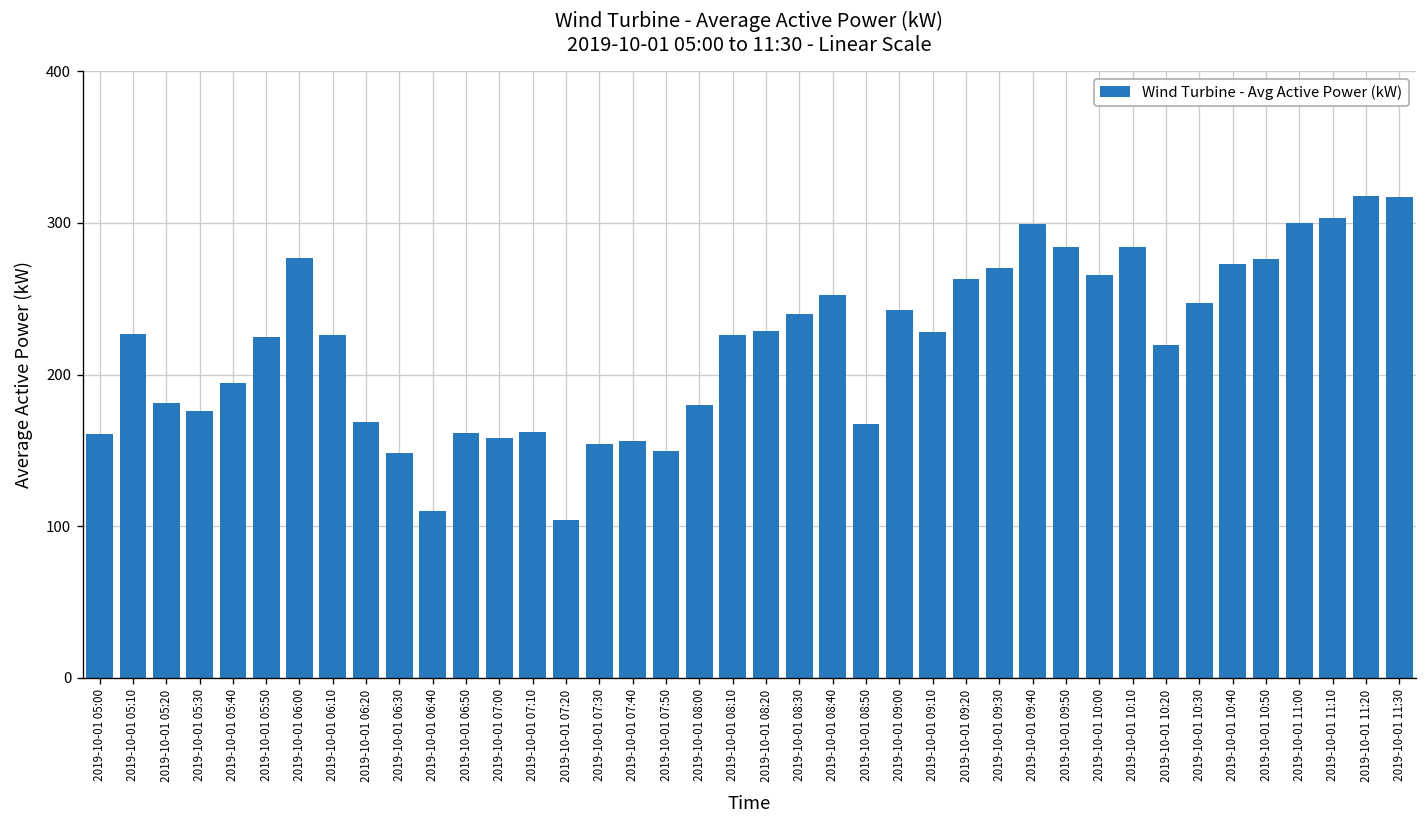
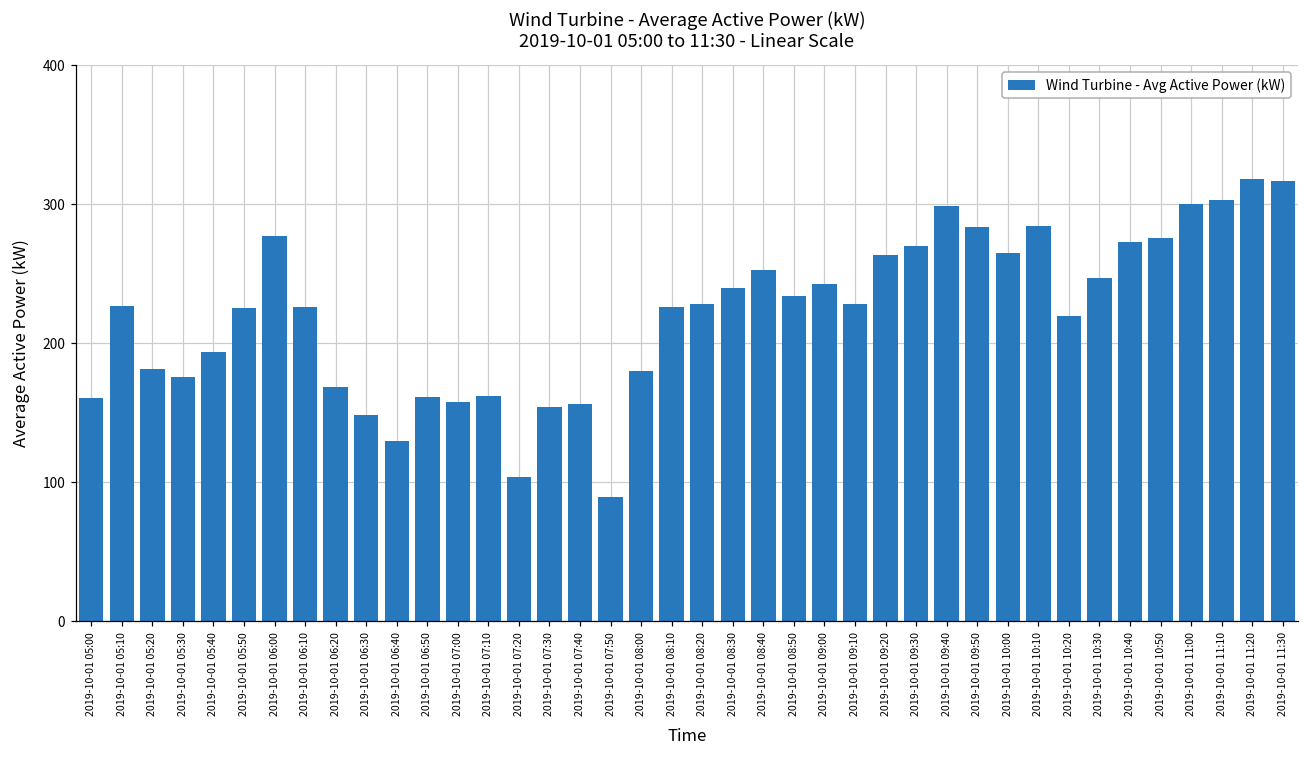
  {
    "2019-10-01 05:00": 161,
    "2019-10-01 05:10": 227,
    "2019-10-01 05:20": 181,
    "2019-10-01 05:30": 176,
    "2019-10-01 05:40": 194,
    "2019-10-01 05:50": 225,
    "2019-10-01 06:00": 277,
    "2019-10-01 06:10": 226,
    "2019-10-01 06:20": 169,
    "2019-10-01 06:30": 148,
-   "2019-10-01 06:40": 110,
+   "2019-10-01 06:40": 130,
    "2019-10-01 06:50": 161,
    "2019-10-01 07:00": 158,
    "2019-10-01 07:10": 162,
    "2019-10-01 07:20": 104,
    "2019-10-01 07:30": 154,
    "2019-10-01 07:40": 156,
-   "2019-10-01 07:50": 150,
+   "2019-10-01 07:50": 90,
    "2019-10-01 08:00": 180,
    "2019-10-01 08:10": 226,
    "2019-10-01 08:20": 228,
    "2019-10-01 08:30": 240,
    "2019-10-01 08:40": 253,
-   "2019-10-01 08:50": 168,
+   "2019-10-01 08:50": 234,
    "2019-10-01 09:00": 243,
    "2019-10-01 09:10": 228,
    "2019-10-01 09:20": 263,
    "2019-10-01 09:30": 270,
    "2019-10-01 09:40": 299,
    "2019-10-01 09:50": 284,
    "2019-10-01 10:00": 265,
    "2019-10-01 10:10": 284,
    "2019-10-01 10:20": 220,
    "2019-10-01 10:30": 247,
    "2019-10-01 10:40": 273,
    "2019-10-01 10:50": 276,
    "2019-10-01 11:00": 300,
    "2019-10-01 11:10": 303,
    "2019-10-01 11:20": 318,
    "2019-10-01 11:30": 317
  }
